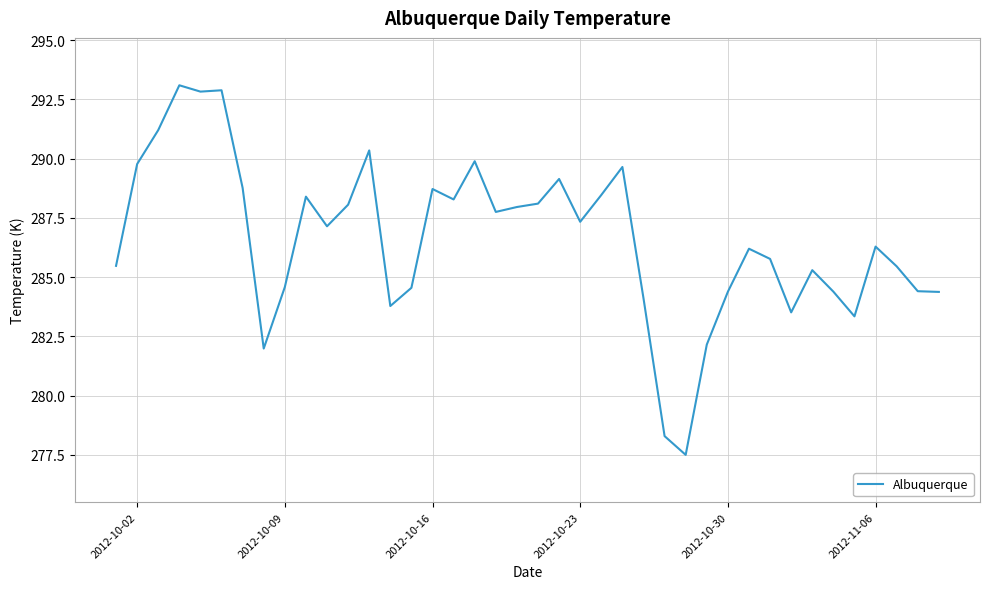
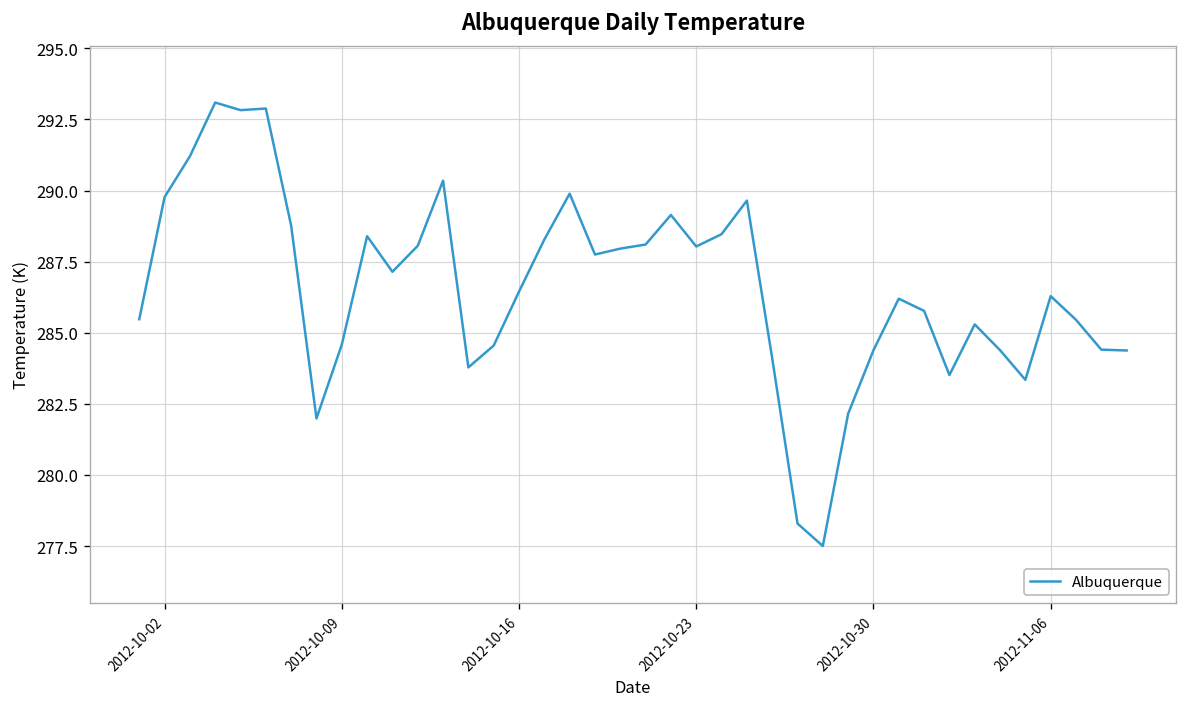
  {
    "2012-10-02": 289.8,
    "2012-10-09": 284.6,
-   "2012-10-16": 288.7,
-   "2012-10-23": 287.3,
+   "2012-10-16": 286.4,
+   "2012-10-23": 288.0,
    "2012-10-30": 284.4,
    "2012-11-06": 286.3
  }
